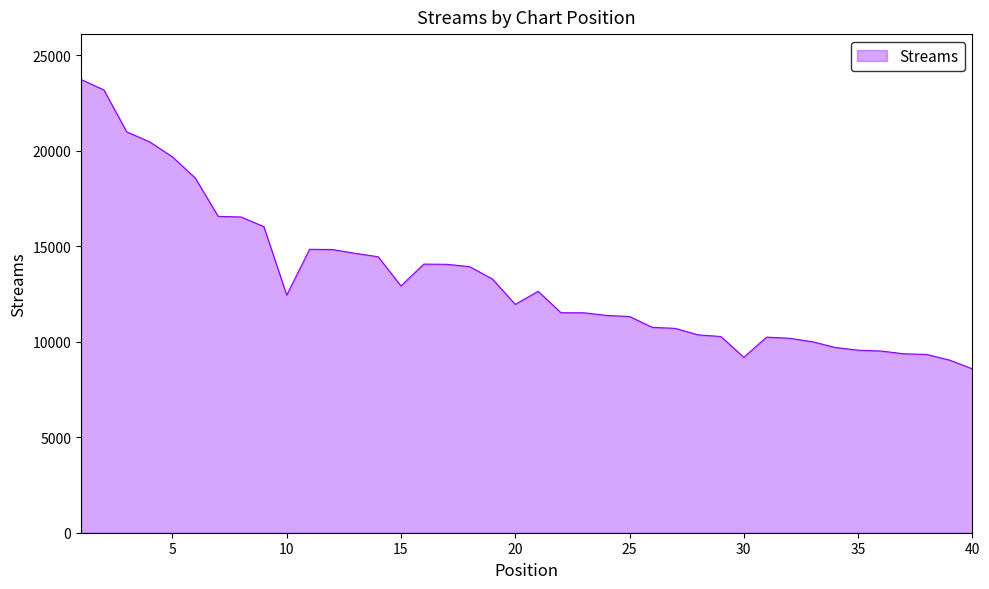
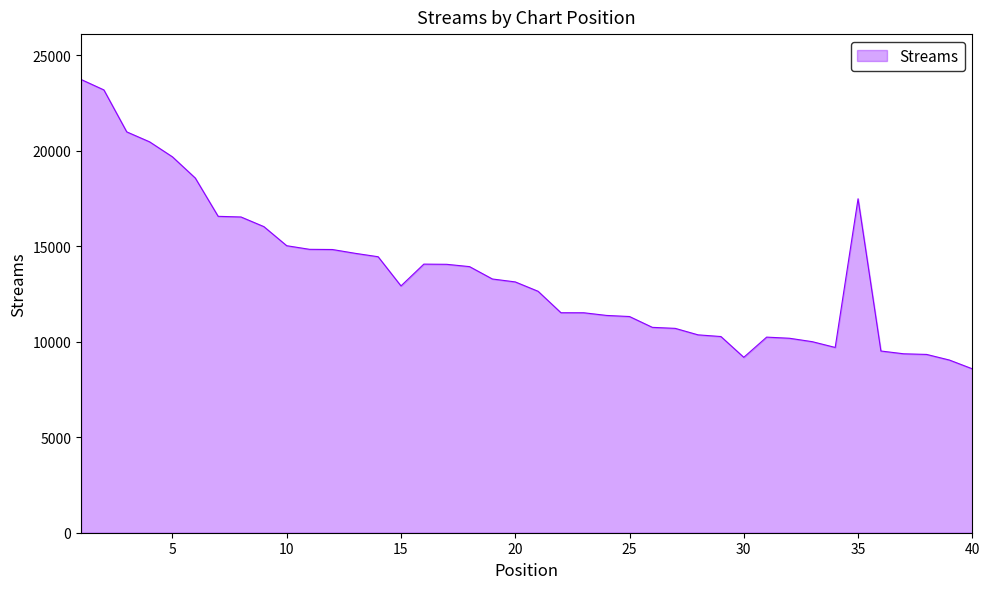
  {
    "5": 19700,
-   "10": 12400,
+   "10": 15000,
    "15": 12900,
-   "20": 12000,
+   "20": 13100,
    "25": 11300,
    "30": 9200,
-   "35": 9600,
+   "35": 17500,
    "40": 8600
  }
